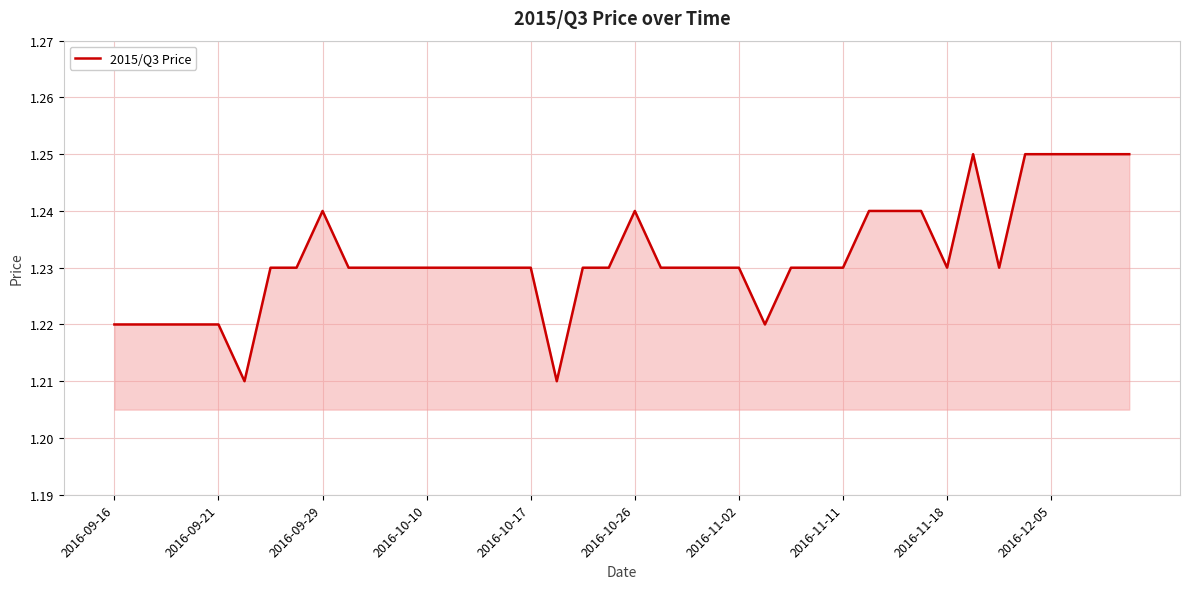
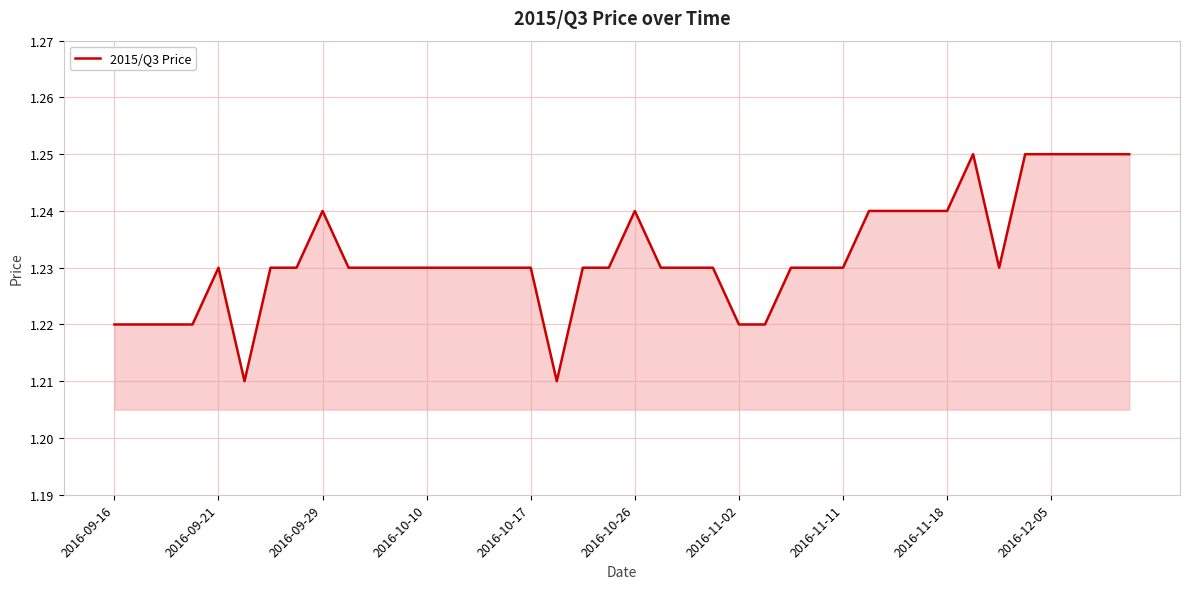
  {
    "2016-09-16": 1.22,
-   "2016-09-21": 1.22,
+   "2016-09-21": 1.23,
    "2016-09-29": 1.24,
    "2016-10-10": 1.23,
    "2016-10-17": 1.23,
    "2016-10-26": 1.24,
-   "2016-11-02": 1.23,
+   "2016-11-02": 1.22,
    "2016-11-11": 1.23,
-   "2016-11-18": 1.23,
+   "2016-11-18": 1.24,
    "2016-12-05": 1.25
  }
